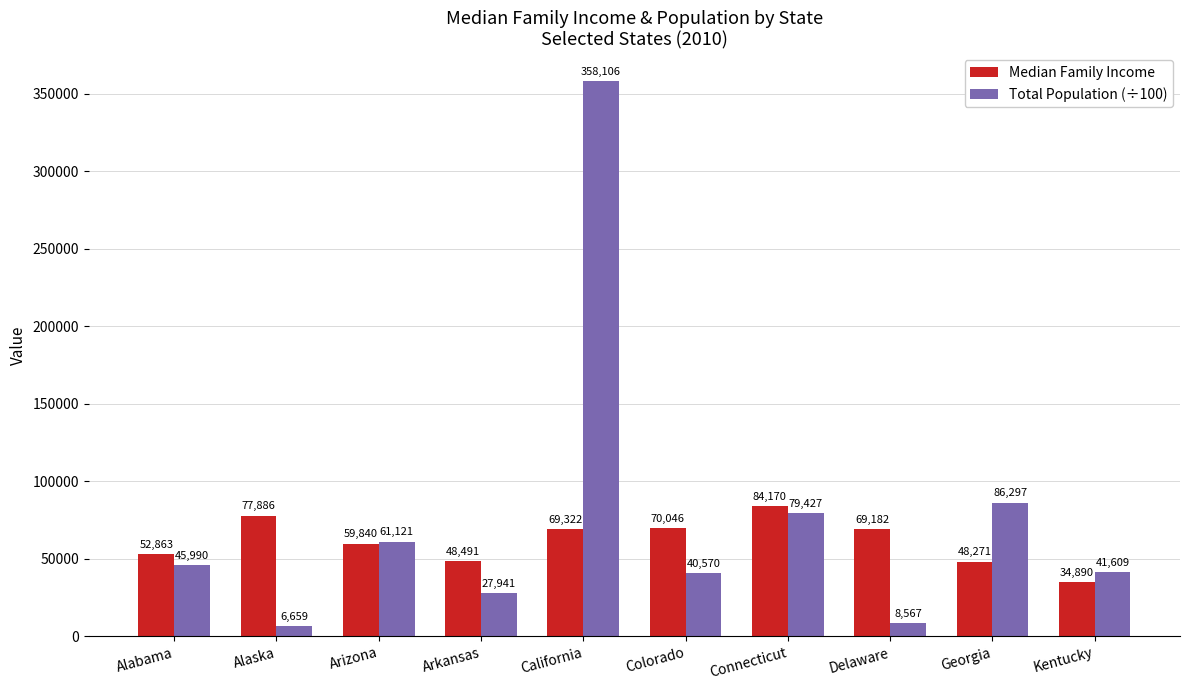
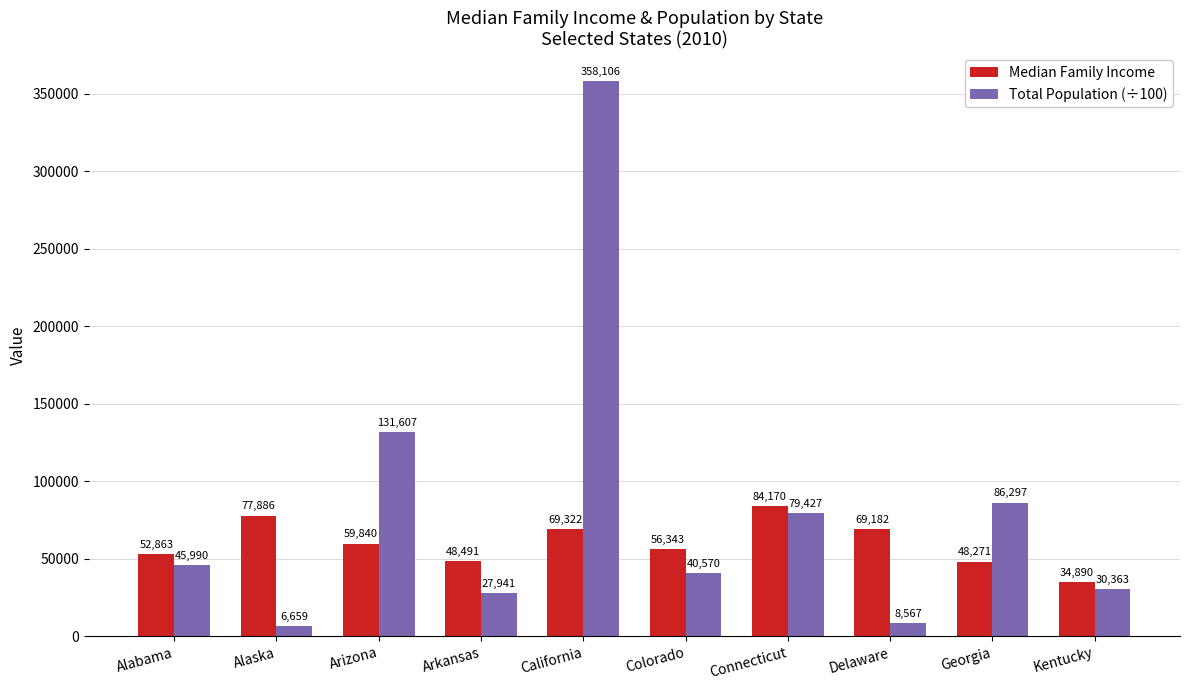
  {
    "Median Family Income": {
      "Alabama": "52,863",
      "Alaska": "77,886",
      "Arizona": "59,840",
      "Arkansas": "48,491",
      "California": "69,322",
-     "Colorado": "70,046",
+     "Colorado": "56,343",
      "Connecticut": "84,170",
      "Delaware": "69,182",
      "Georgia": "48,271",
      "Kentucky": "34,890"
    },
    "Total Population (÷100)": {
      "Alabama": "45,990",
      "Alaska": "6,659",
-     "Arizona": "61,121",
+     "Arizona": "131,607",
      "Arkansas": "27,941",
      "California": "358,106",
      "Colorado": "40,570",
      "Connecticut": "79,427",
      "Delaware": "8,567",
      "Georgia": "86,297",
-     "Kentucky": "41,609"
+     "Kentucky": "30,363"
    }
  }
